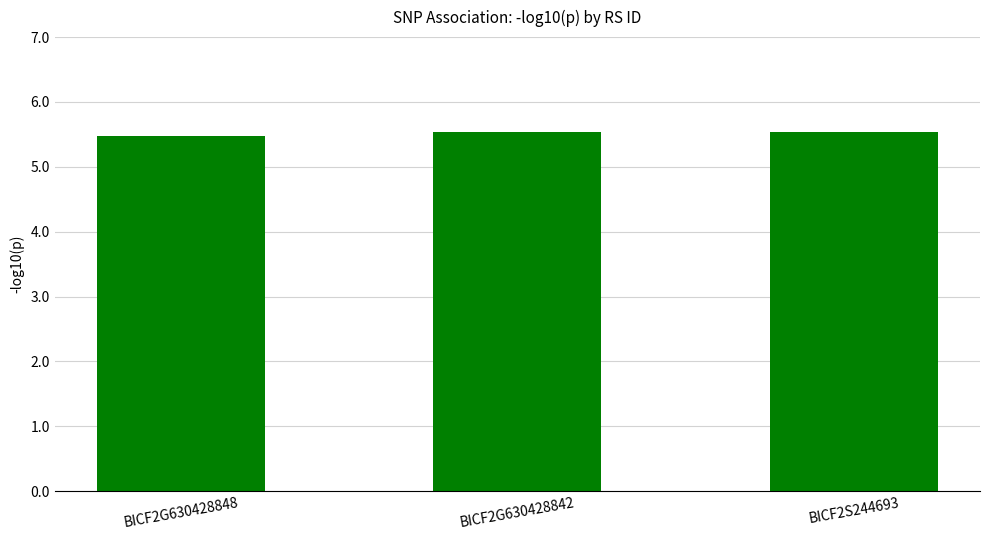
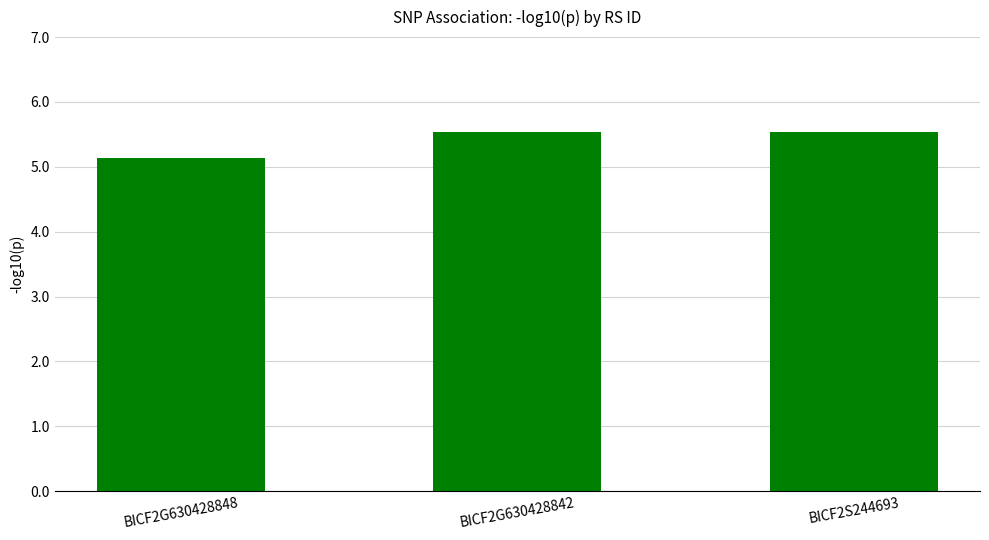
  {
-   "BICF2G630428848": 5.5,
+   "BICF2G630428848": 5.1,
    "BICF2G630428842": 5.5,
    "BICF2S244693": 5.5
  }
